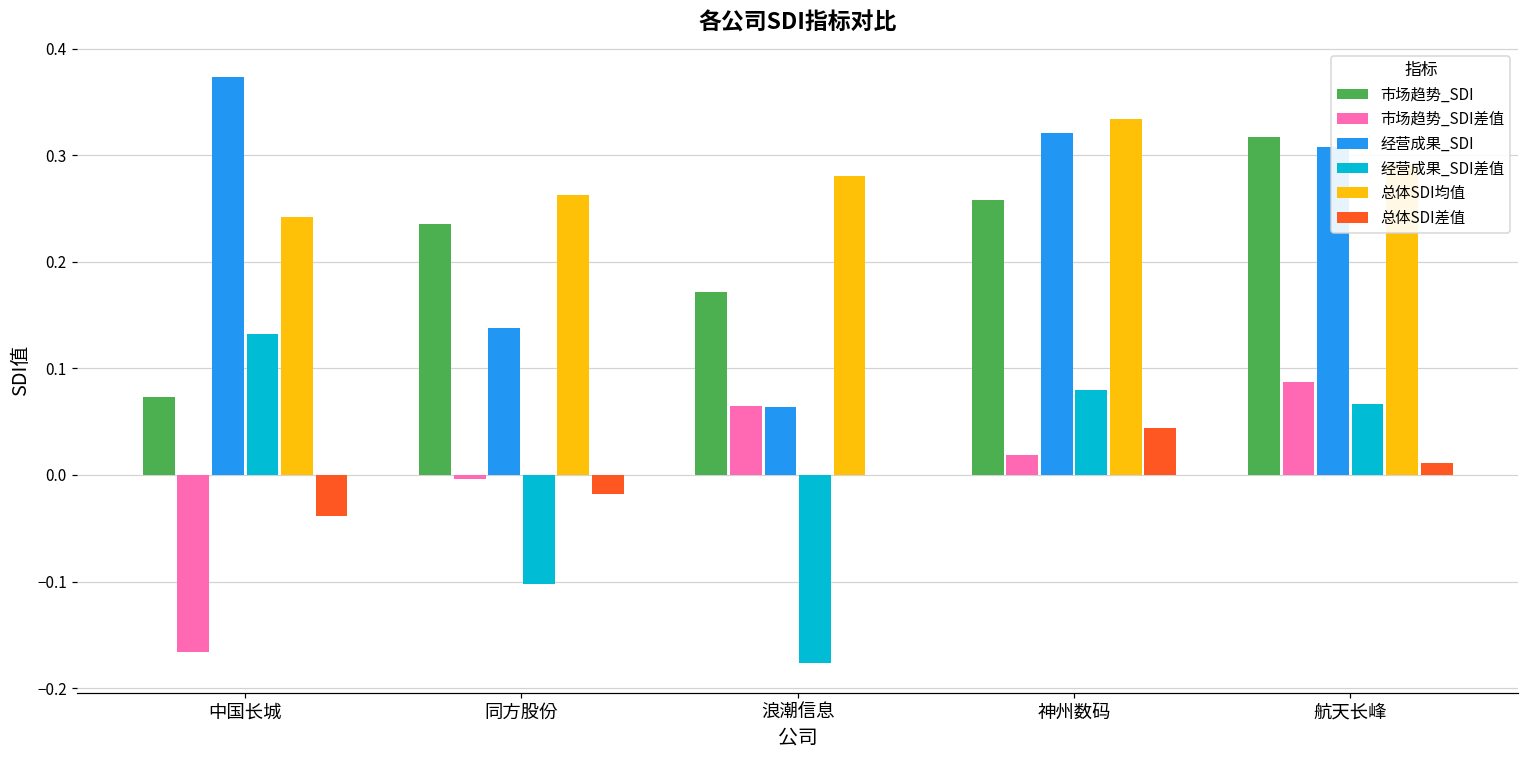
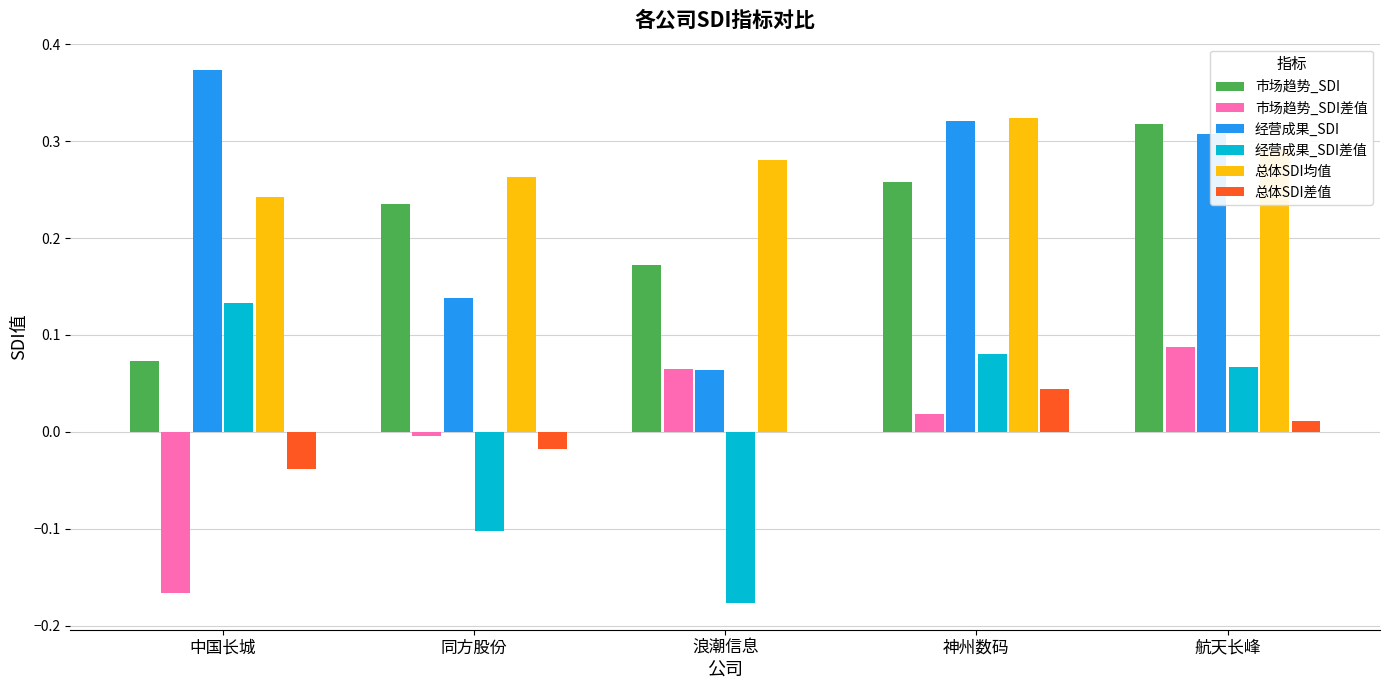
  {
    "市场趋势_SDI": {
      "中国长城": 0.07,
      "同方股份": 0.24,
      "浪潮信息": 0.17,
      "神州数码": 0.26,
      "航天长峰": 0.32
    },
    "市场趋势_SDI差值": {
      "中国长城": -0.17,
      "同方股份": 0.00,
      "浪潮信息": 0.06,
      "神州数码": 0.02,
      "航天长峰": 0.09
    },
    "总体SDI均值": {
      "中国长城": 0.24,
      "同方股份": 0.26,
      "浪潮信息": 0.28,
-     "神州数码": 0.33
+     "神州数码": 0.32
    },
    "总体SDI差值": {
      "中国长城": -0.04,
      "同方股份": -0.02,
      "神州数码": 0.04,
      "航天长峰": 0.01
    }
  }
